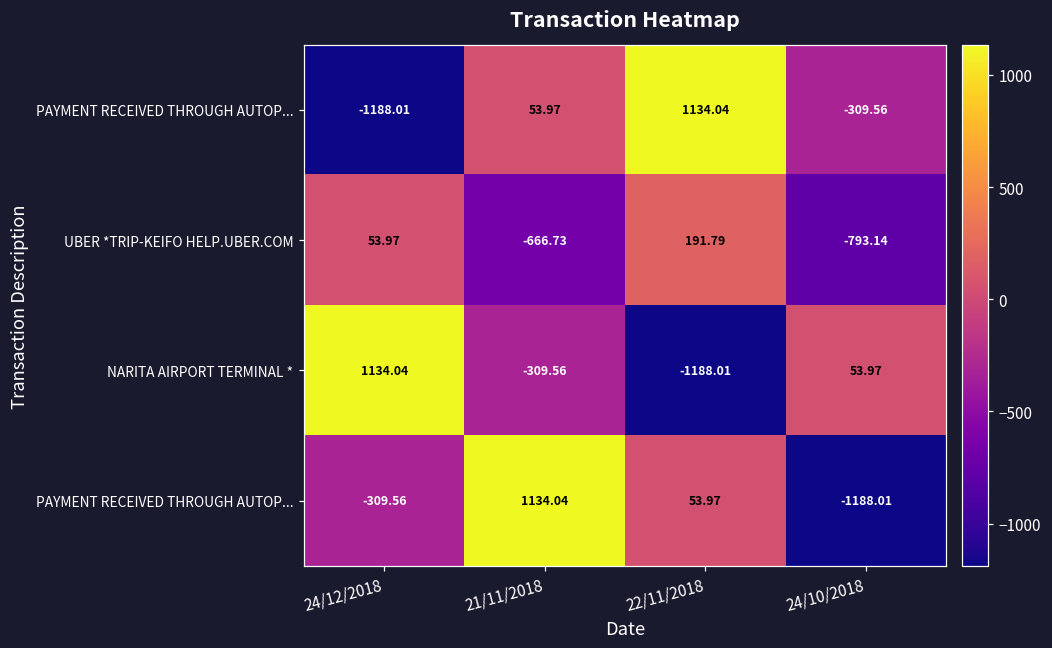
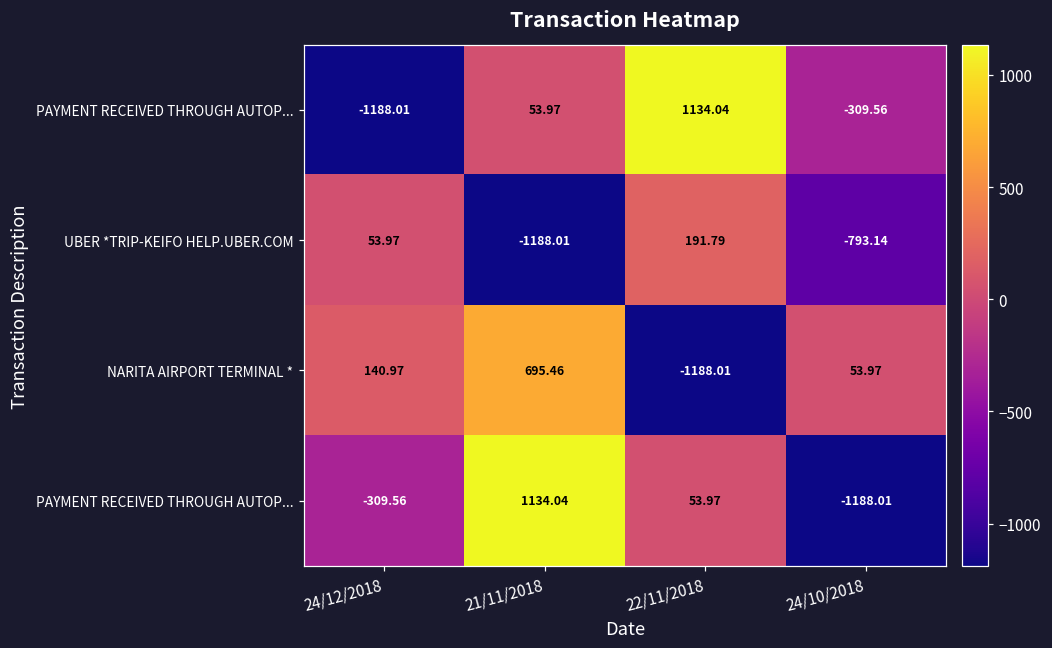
  {
    "UBER *TRIP-KEIFO HELP.UBER.COM": {
      "24/12/2018": 53.97,
-     "21/11/2018": -666.73,
+     "21/11/2018": -1188.01,
      "22/11/2018": 191.79,
      "24/10/2018": -793.14
    },
    "NARITA AIRPORT TERMINAL *": {
-     "24/12/2018": 1134.04,
-     "21/11/2018": -309.56,
+     "24/12/2018": 140.97,
+     "21/11/2018": 695.46,
      "22/11/2018": -1188.01,
      "24/10/2018": 53.97
    }
  }
